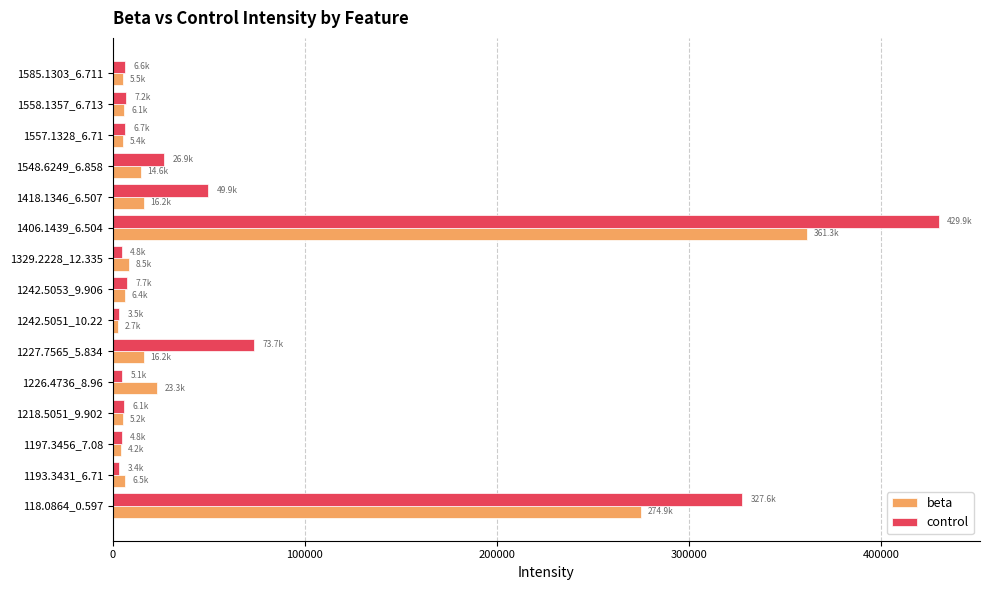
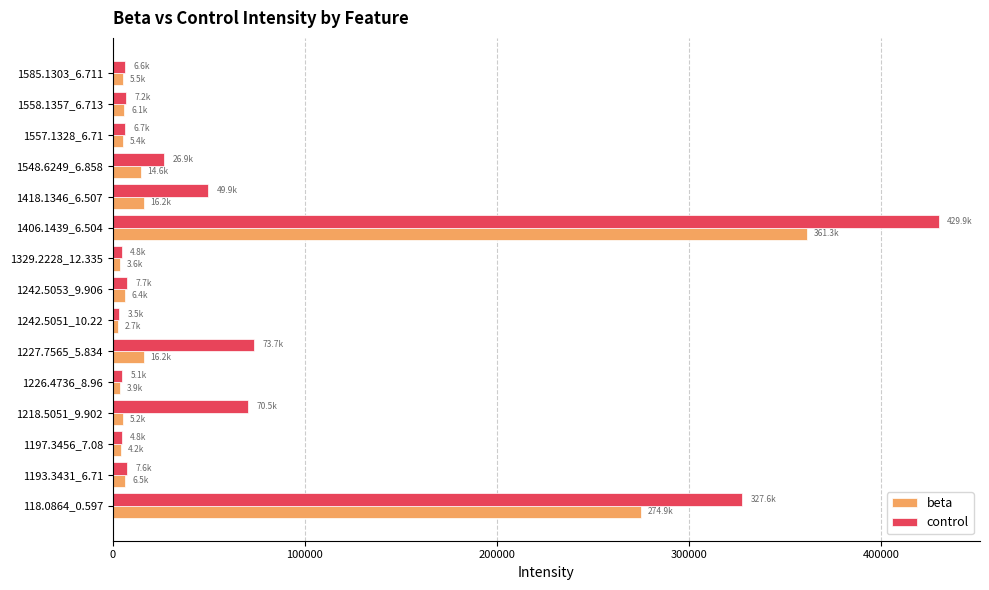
  {
    "beta": {
      "1585.1303_6.711": "5.5k",
      "1558.1357_6.713": "6.1k",
      "1557.1328_6.71": "5.4k",
      "1548.6249_6.858": "14.6k",
      "1418.1346_6.507": "16.2k",
      "1406.1439_6.504": "361.3k",
-     "1329.2228_12.335": "8.5k",
+     "1329.2228_12.335": "3.6k",
      "1242.5053_9.906": "6.4k",
      "1242.5051_10.22": "2.7k",
      "1227.7565_5.834": "16.2k",
-     "1226.4736_8.96": "23.3k",
+     "1226.4736_8.96": "3.9k",
      "1218.5051_9.902": "5.2k",
      "1197.3456_7.08": "4.2k",
      "1193.3431_6.71": "6.5k",
      "118.0864_0.597": "274.9k"
    },
    "control": {
      "1585.1303_6.711": "6.6k",
      "1558.1357_6.713": "7.2k",
      "1557.1328_6.71": "6.7k",
      "1548.6249_6.858": "26.9k",
      "1418.1346_6.507": "49.9k",
      "1406.1439_6.504": "429.9k",
      "1329.2228_12.335": "4.8k",
      "1242.5053_9.906": "7.7k",
      "1242.5051_10.22": "3.5k",
      "1227.7565_5.834": "73.7k",
      "1226.4736_8.96": "5.1k",
-     "1218.5051_9.902": "6.1k",
+     "1218.5051_9.902": "70.5k",
      "1197.3456_7.08": "4.8k",
-     "1193.3431_6.71": "3.4k",
+     "1193.3431_6.71": "7.6k",
      "118.0864_0.597": "327.6k"
    }
  }
